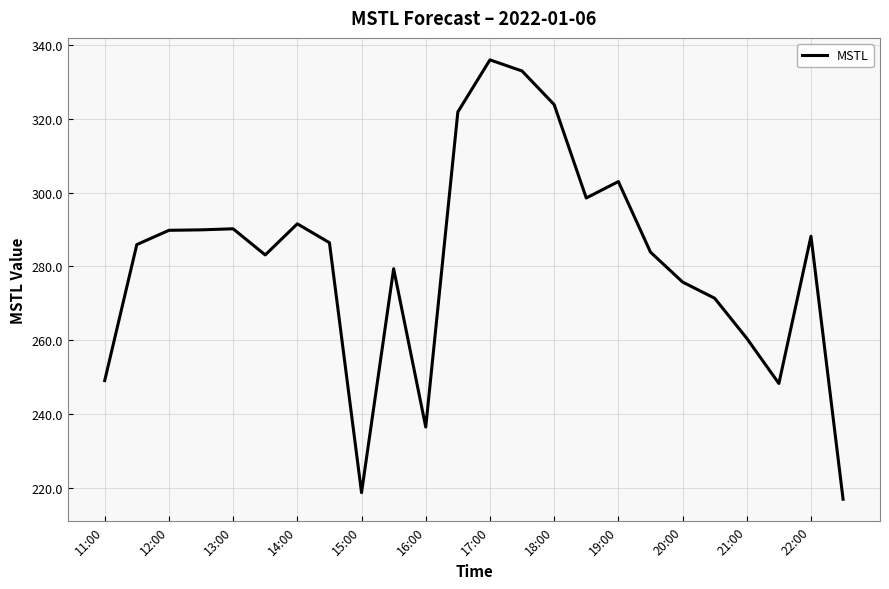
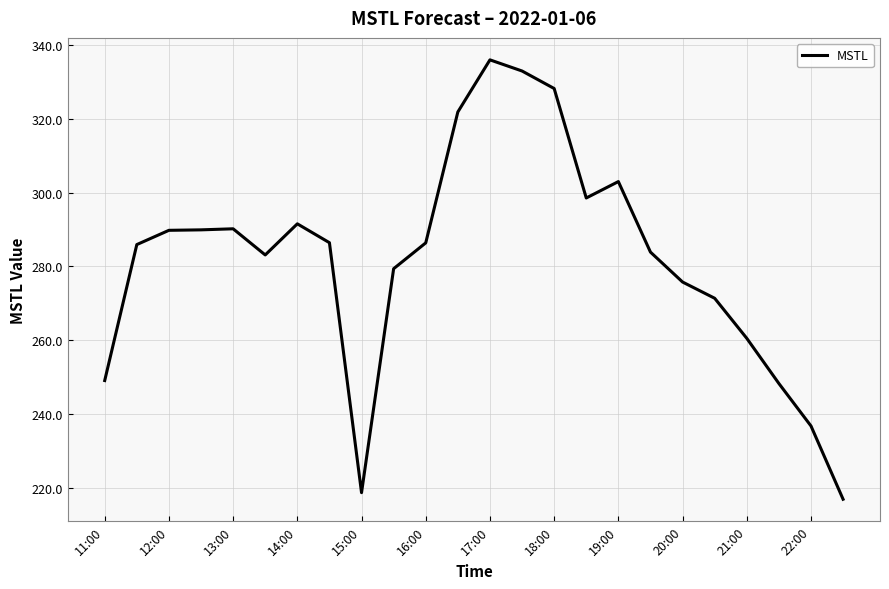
  {
    "11:00": 249,
    "12:00": 290,
    "13:00": 290,
    "14:00": 292,
    "15:00": 219,
-   "16:00": 237,
+   "16:00": 286,
    "17:00": 336,
-   "18:00": 324,
+   "18:00": 328,
    "19:00": 303,
    "20:00": 276,
    "21:00": 261,
-   "22:00": 288
+   "22:00": 237
  }
